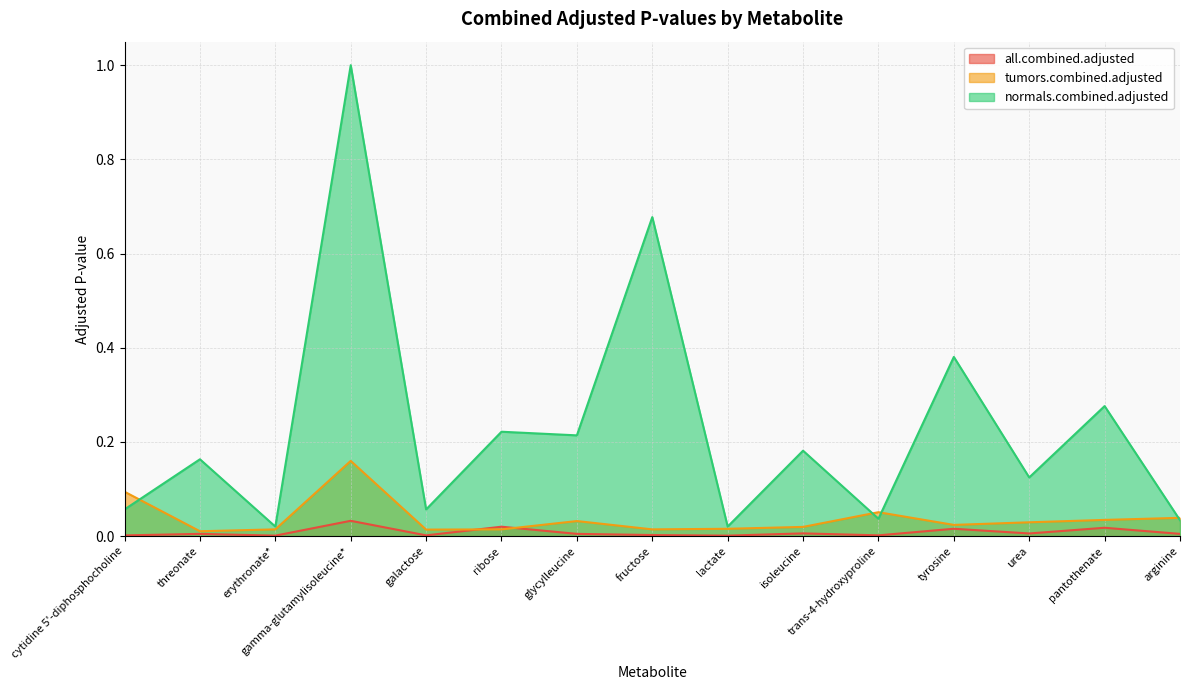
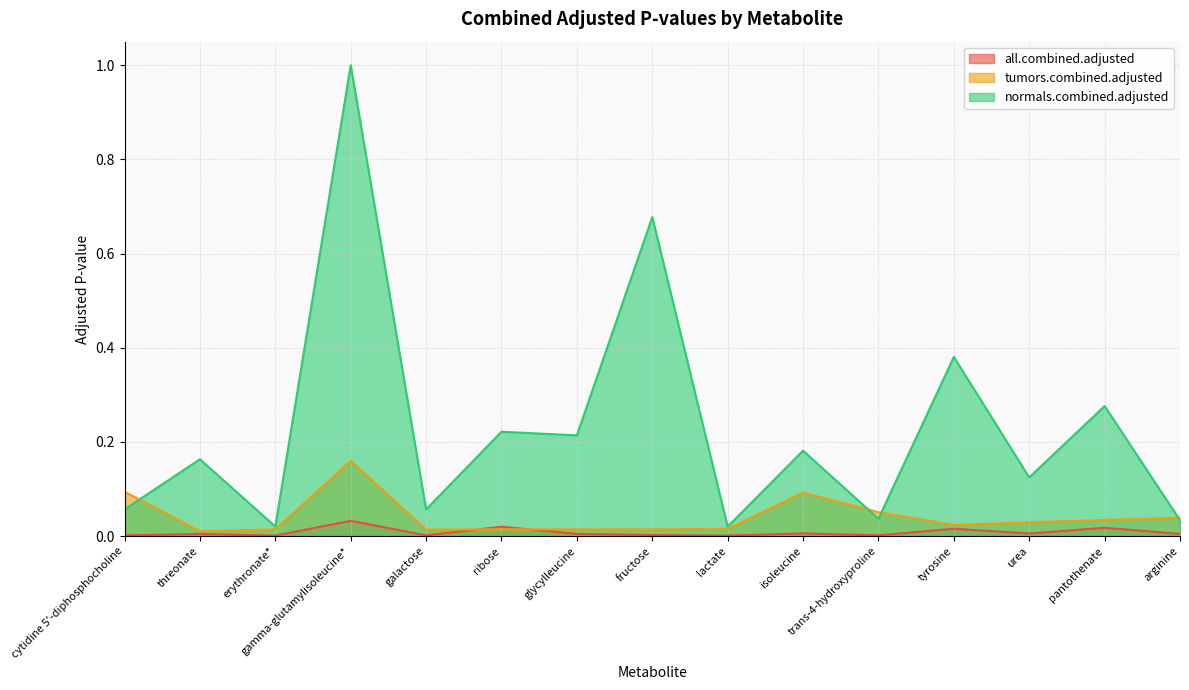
  {
    "all.combined.adjusted": {
      "cytidine 5'-diphosphocholine": 0.00,
      "threonate": 0.00,
      "erythronate*": 0.00,
      "gamma-glutamylisoleucine*": 0.03,
      "galactose": 0.00,
      "ribose": 0.02,
      "glycylleucine": 0.00,
      "fructose": 0.00,
      "lactate": 0.00,
      "isoleucine": 0.01,
      "trans-4-hydroxyproline": 0.00,
      "tyrosine": 0.02,
      "urea": 0.01,
      "pantothenate": 0.02,
      "arginine": 0.00
    },
    "tumors.combined.adjusted": {
      "cytidine 5'-diphosphocholine": 0.09,
      "threonate": 0.01,
      "erythronate*": 0.01,
      "gamma-glutamylisoleucine*": 0.16,
      "galactose": 0.01,
      "ribose": 0.01,
-     "glycylleucine": 0.03,
+     "glycylleucine": 0.01,
      "fructose": 0.01,
-     "isoleucine": 0.02,
+     "isoleucine": 0.09,
      "trans-4-hydroxyproline": 0.05,
      "tyrosine": 0.02,
      "urea": 0.03,
      "pantothenate": 0.03
    },
    "normals.combined.adjusted": {
      "cytidine 5'-diphosphocholine": 0.06,
      "threonate": 0.16,
      "erythronate*": 0.02,
      "gamma-glutamylisoleucine*": 1.00,
      "galactose": 0.06,
      "ribose": 0.22,
      "glycylleucine": 0.21,
      "fructose": 0.68,
      "isoleucine": 0.18,
      "trans-4-hydroxyproline": 0.04,
      "tyrosine": 0.38,
      "urea": 0.12,
      "pantothenate": 0.28
    }
  }
